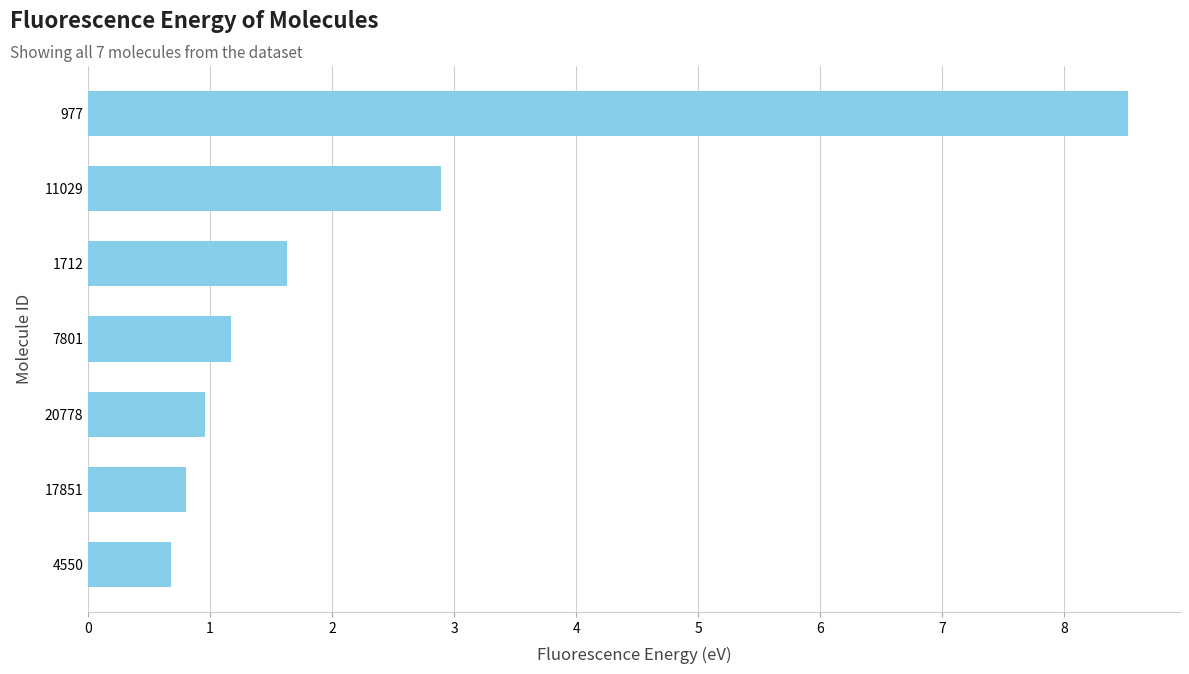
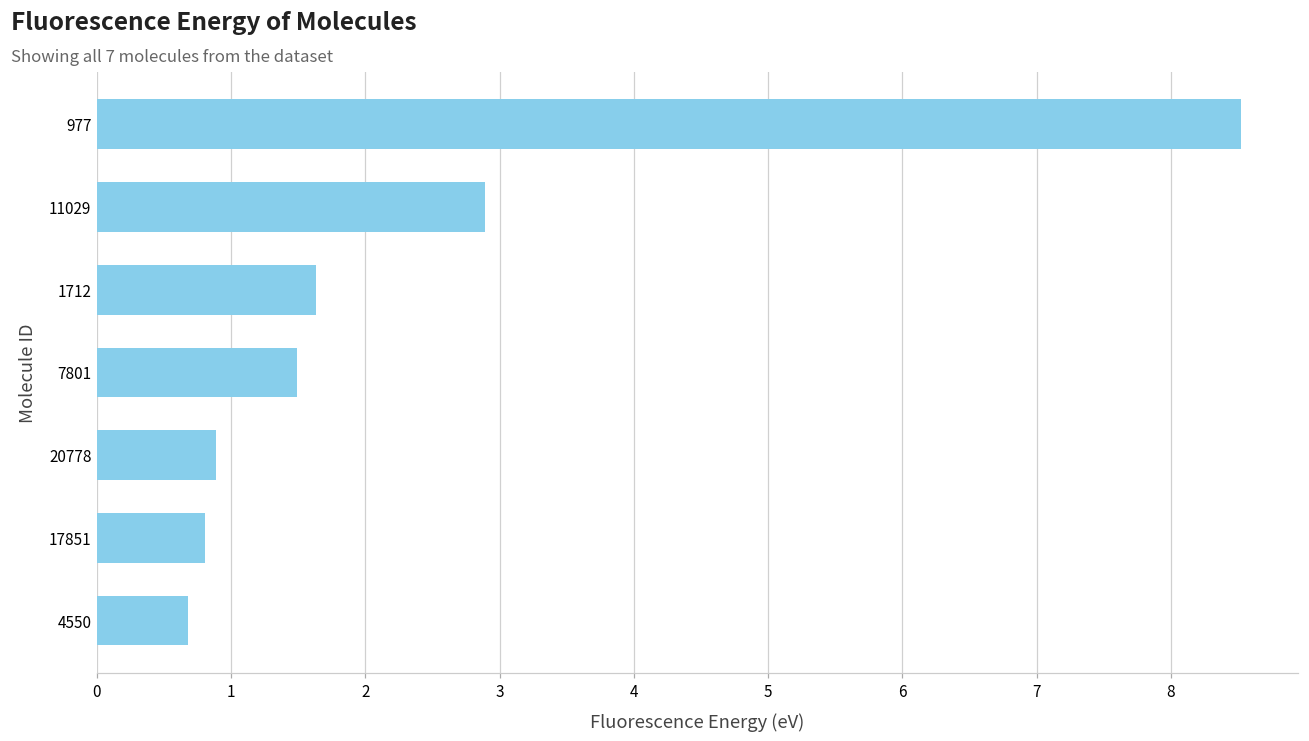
  {
    "977": 8.52,
    "11029": 2.89,
    "1712": 1.63,
-   "7801": 1.17,
-   "20778": 0.96,
+   "7801": 1.49,
+   "20778": 0.89,
    "17851": 0.81,
    "4550": 0.68
  }
